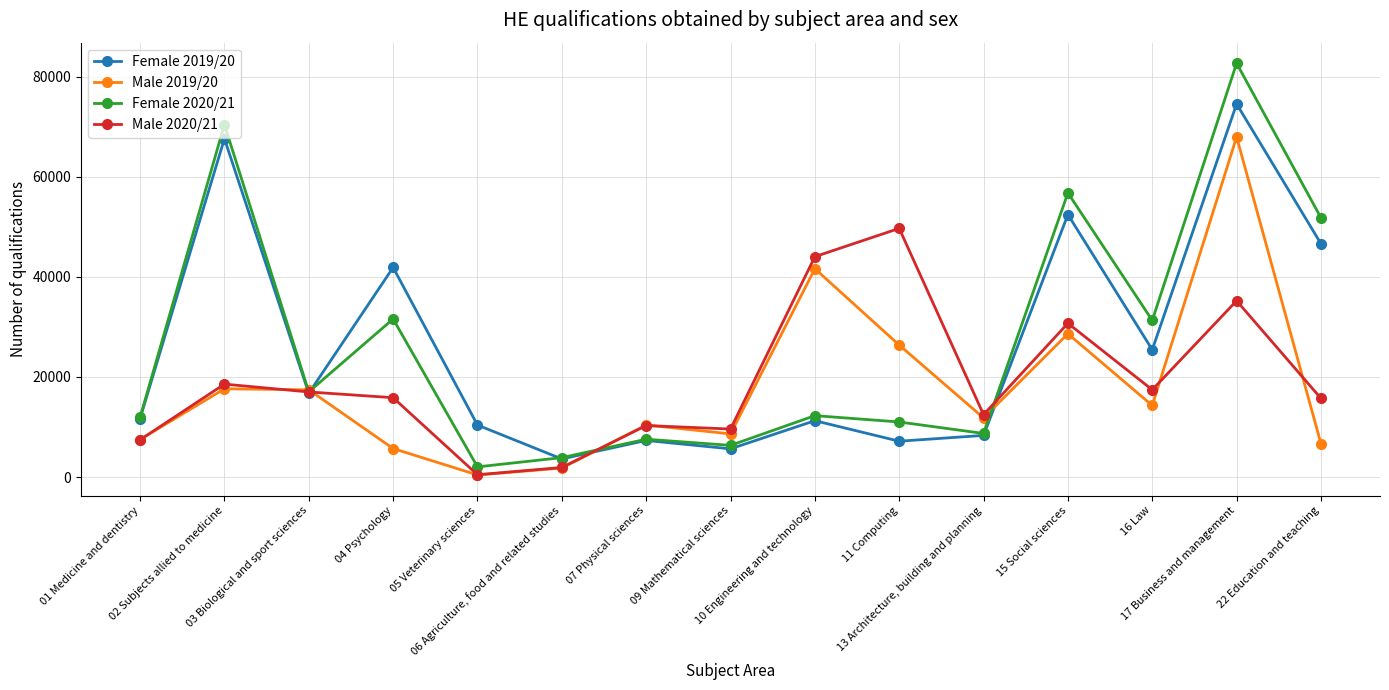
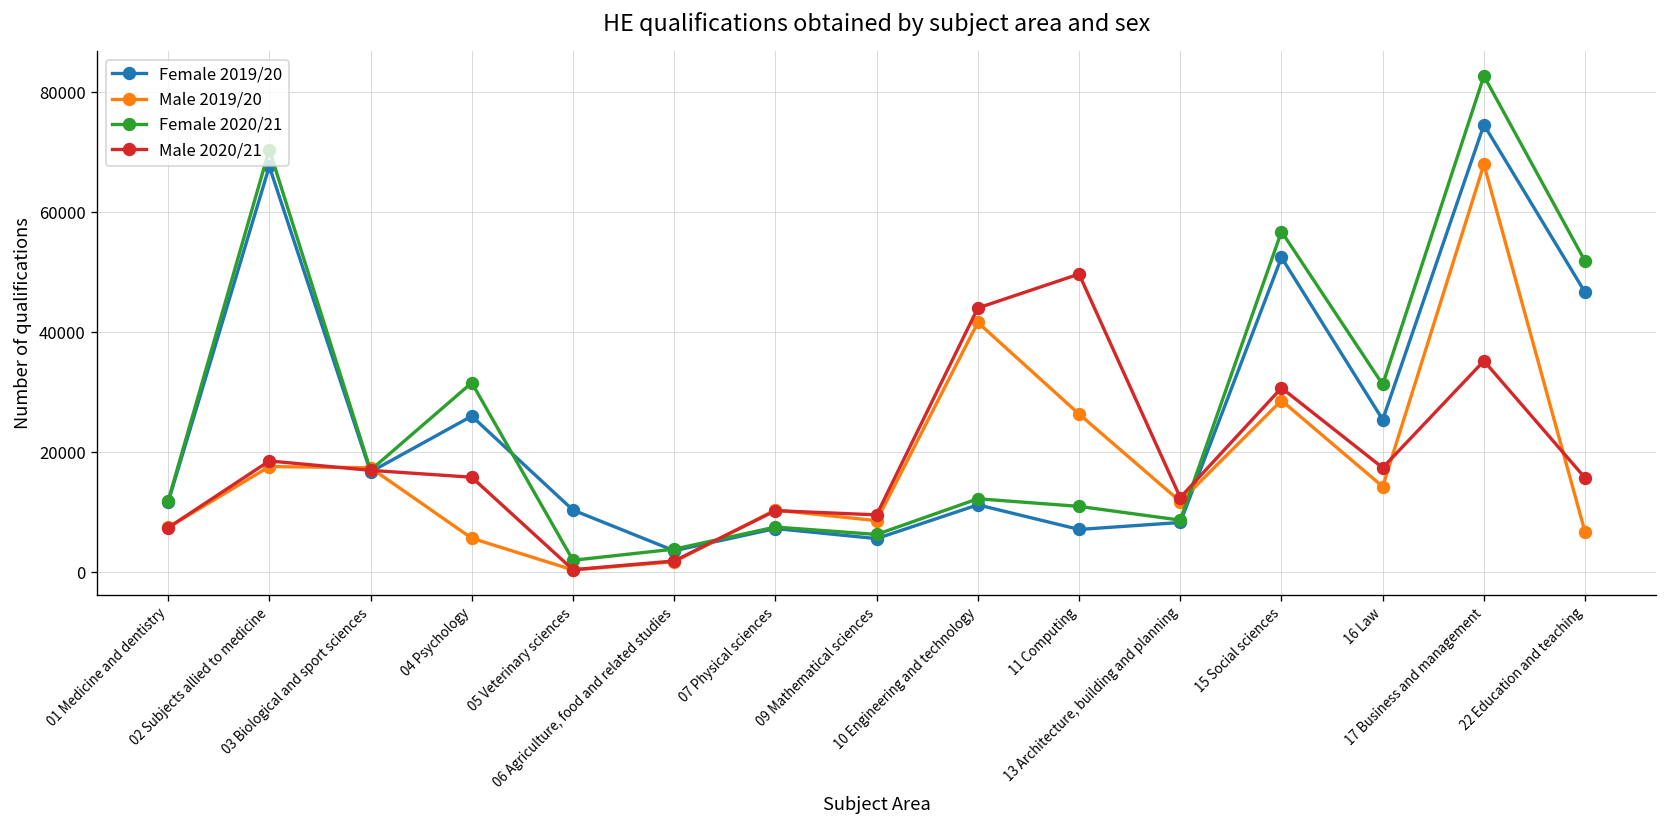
  {
    "Female 2019/20": {
      "02 Subjects allied to medicine": 68000,
-     "04 Psychology": 42000,
+     "04 Psychology": 26000,
      "05 Veterinary sciences": 10000,
      "09 Mathematical sciences": 6000,
      "10 Engineering and technology": 11000,
      "11 Computing": 7000,
      "15 Social sciences": 52000,
      "16 Law": 25000,
      "17 Business and management": 75000,
      "22 Education and teaching": 47000
    },
    "Male 2019/20": {
      "02 Subjects allied to medicine": 18000,
      "04 Psychology": 6000,
      "09 Mathematical sciences": 9000,
      "10 Engineering and technology": 42000,
      "11 Computing": 26000,
      "13 Architecture, building and planning": 12000,
      "15 Social sciences": 29000,
      "16 Law": 14000,
      "17 Business and management": 68000,
      "22 Education and teaching": 7000
    },
    "Female 2020/21": {
      "04 Psychology": 32000,
      "05 Veterinary sciences": 2000,
      "09 Mathematical sciences": 6000,
      "10 Engineering and technology": 12000,
      "11 Computing": 11000,
      "15 Social sciences": 57000,
      "16 Law": 31000,
      "17 Business and management": 83000,
      "22 Education and teaching": 52000
    },
    "Male 2020/21": {
      "02 Subjects allied to medicine": 19000,
      "04 Psychology": 16000,
      "09 Mathematical sciences": 10000,
      "10 Engineering and technology": 44000,
      "11 Computing": 50000,
      "13 Architecture, building and planning": 12000,
      "15 Social sciences": 31000,
      "16 Law": 17000,
      "17 Business and management": 35000,
      "22 Education and teaching": 16000
    }
  }
